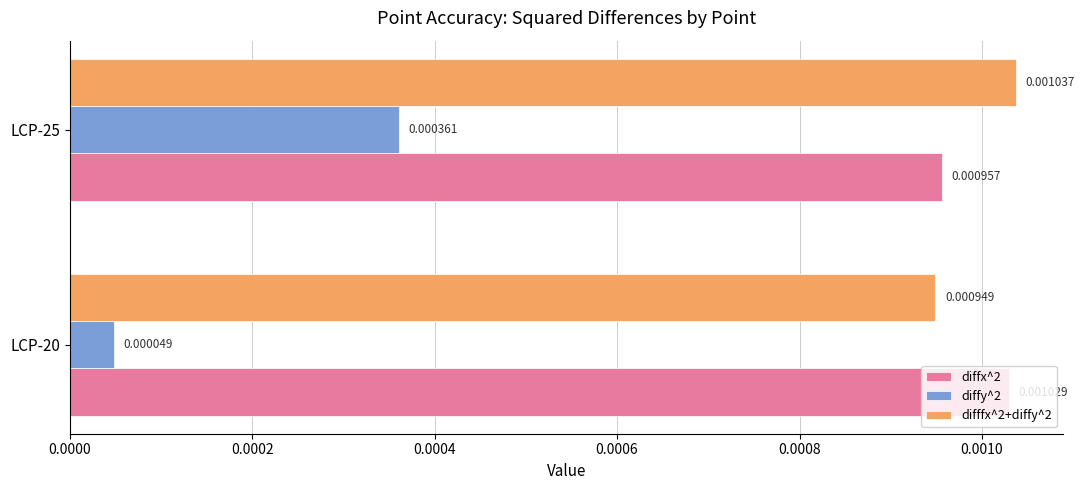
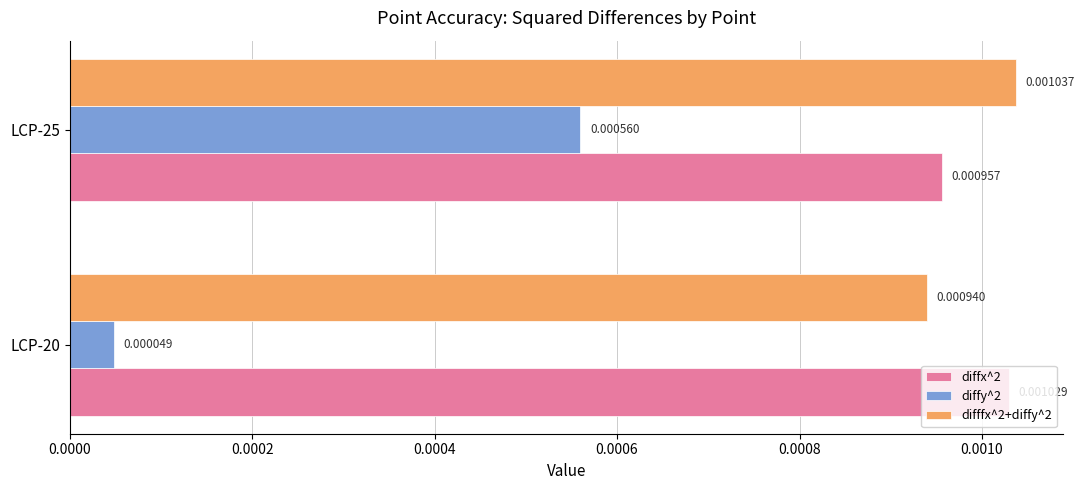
  {
    "diffx^2": {
      "LCP-25": 0.000957
    },
    "diffy^2": {
-     "LCP-25": 0.000361,
+     "LCP-25": 0.000560,
      "LCP-20": 0.000049
    },
    "difffx^2+diffy^2": {
      "LCP-25": 0.001037,
-     "LCP-20": 0.000949
+     "LCP-20": 0.000940
    }
  }
